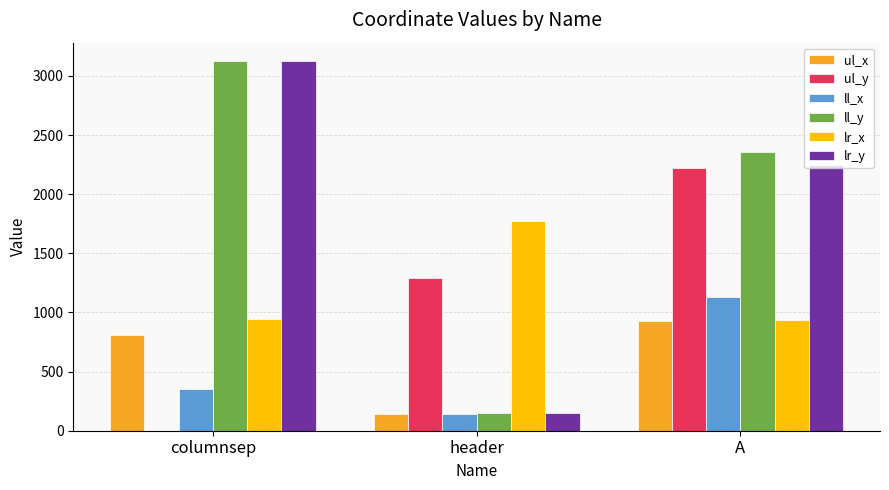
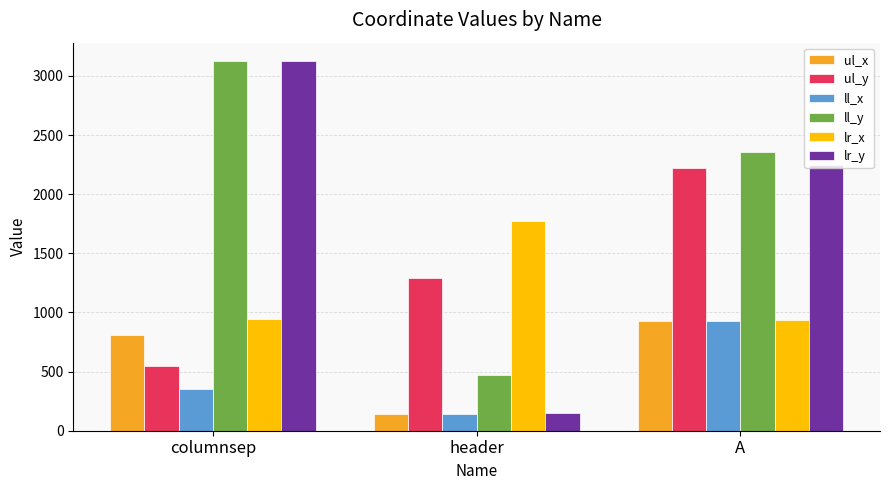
  {
    "ul_y": {
-     "columnsep": 0,
+     "columnsep": 550,
      "header": 1290,
      "A": 2230
    },
    "ll_x": {
      "columnsep": 350,
      "header": 140,
-     "A": 1130
+     "A": 930
    },
    "ll_y": {
      "columnsep": 3130,
-     "header": 150,
+     "header": 470,
      "A": 2350
    },
    "lr_y": {
      "columnsep": 3130,
      "header": 150
    }
  }
